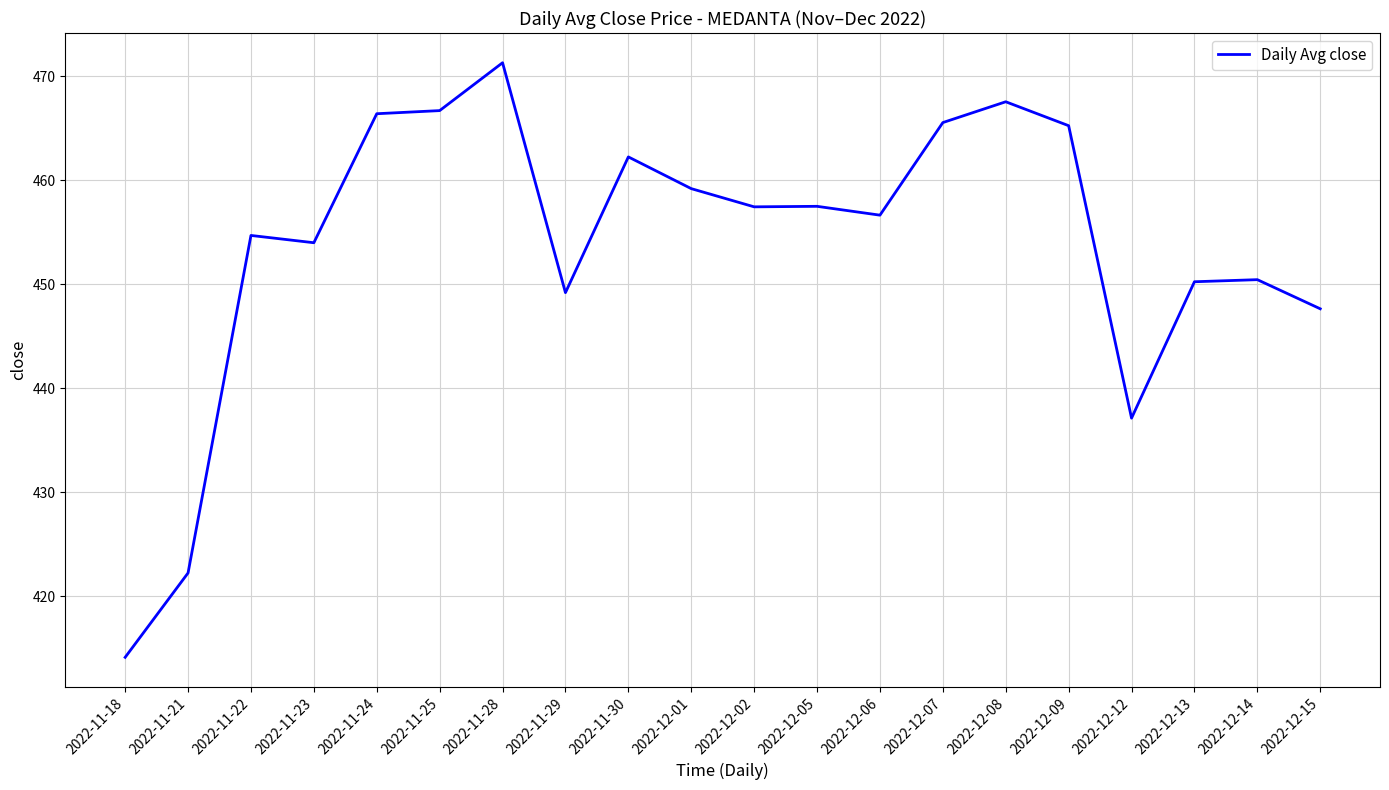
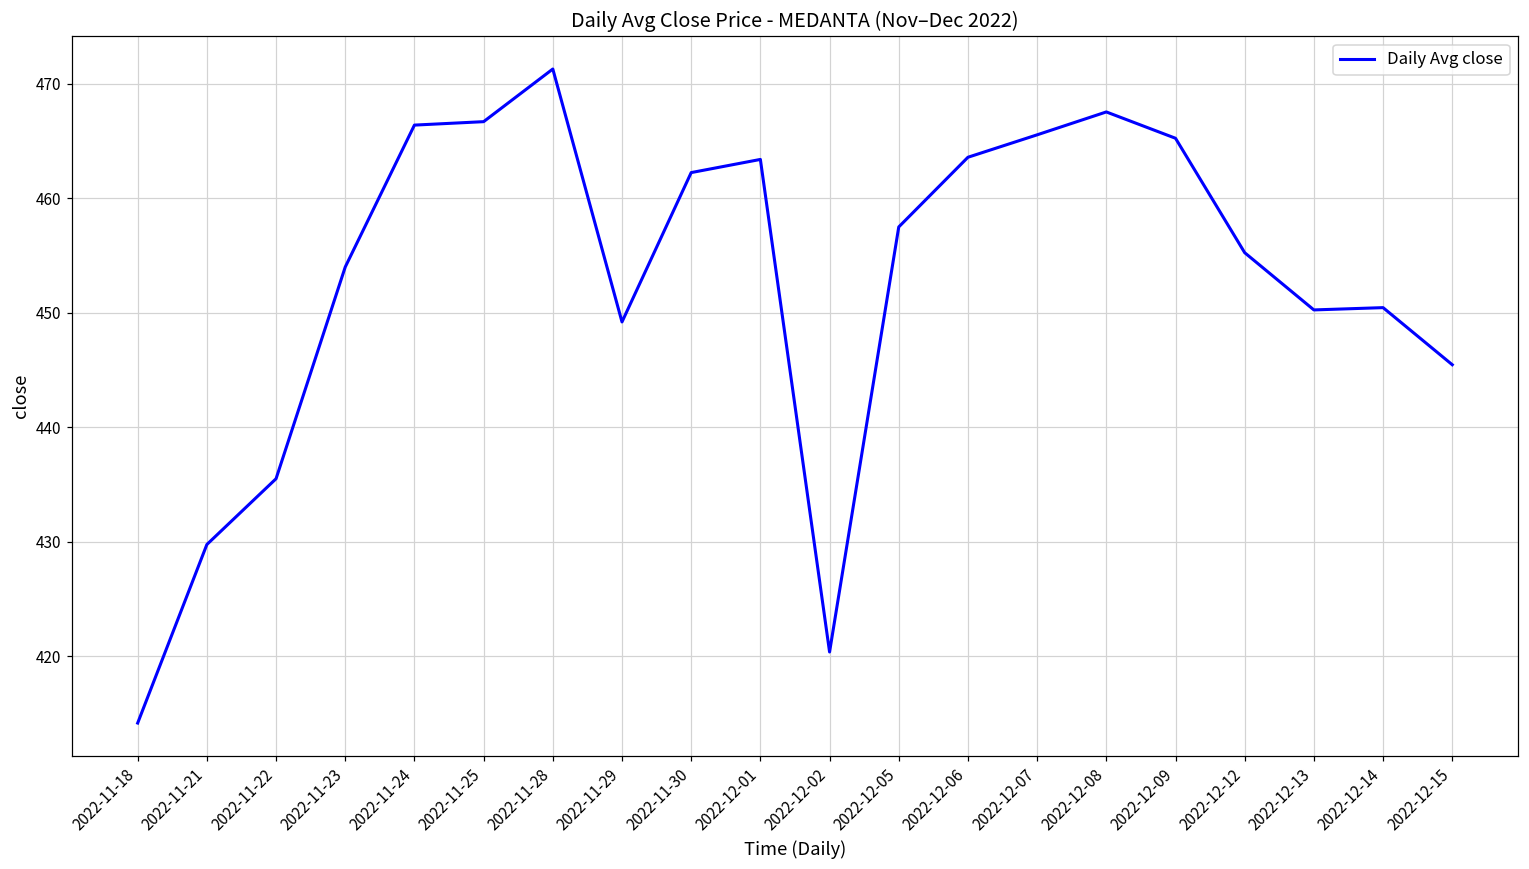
  {
    "2022-11-18": 414.2,
-   "2022-11-21": 422.3,
-   "2022-11-22": 454.7,
+   "2022-11-21": 429.8,
+   "2022-11-22": 435.5,
    "2022-11-23": 454.0,
    "2022-11-24": 466.4,
    "2022-11-25": 466.7,
    "2022-11-28": 471.3,
    "2022-11-29": 449.2,
    "2022-11-30": 462.3,
-   "2022-12-01": 459.2,
-   "2022-12-02": 457.5,
+   "2022-12-01": 463.4,
+   "2022-12-02": 420.4,
    "2022-12-05": 457.5,
-   "2022-12-06": 456.7,
+   "2022-12-06": 463.6,
    "2022-12-07": 465.6,
    "2022-12-08": 467.6,
    "2022-12-09": 465.3,
-   "2022-12-12": 437.1,
+   "2022-12-12": 455.3,
    "2022-12-13": 450.3,
    "2022-12-14": 450.5,
-   "2022-12-15": 447.7
+   "2022-12-15": 445.5
  }
